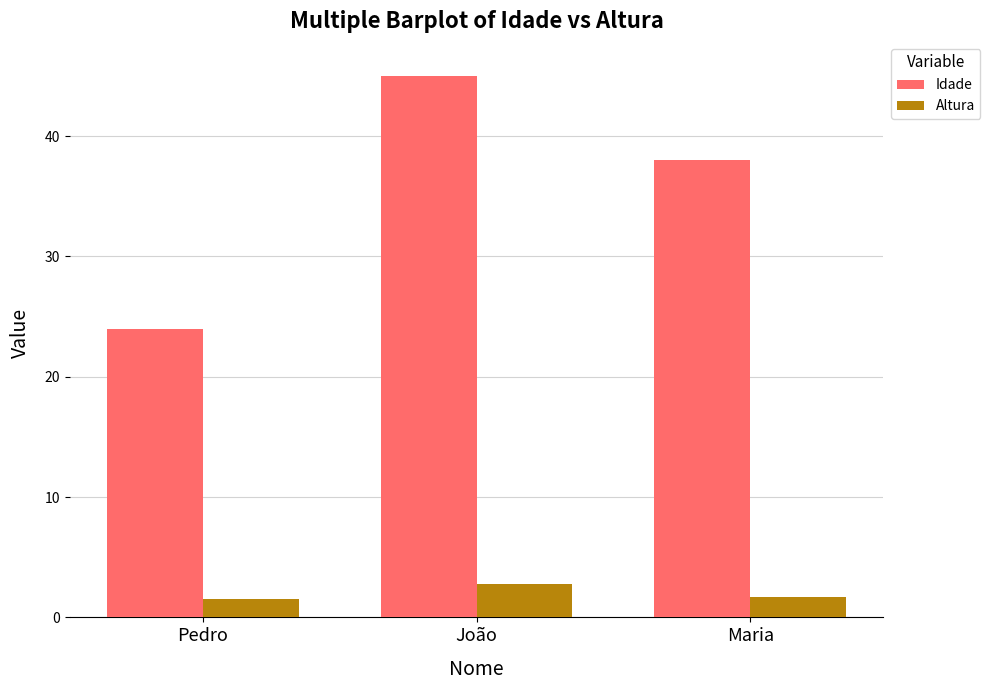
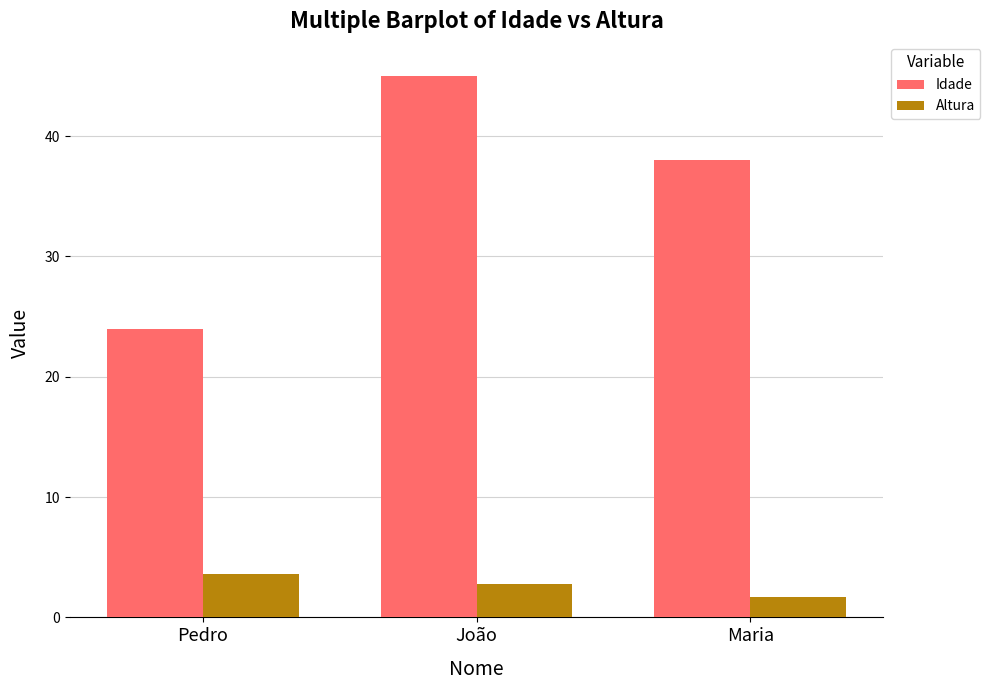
  {
    "Idade": {
      "Pedro": 24.0,
      "João": 45.0,
      "Maria": 38.0
    },
    "Altura": {
-     "Pedro": 1.6,
+     "Pedro": 3.6,
      "João": 2.8,
      "Maria": 1.7
    }
  }
